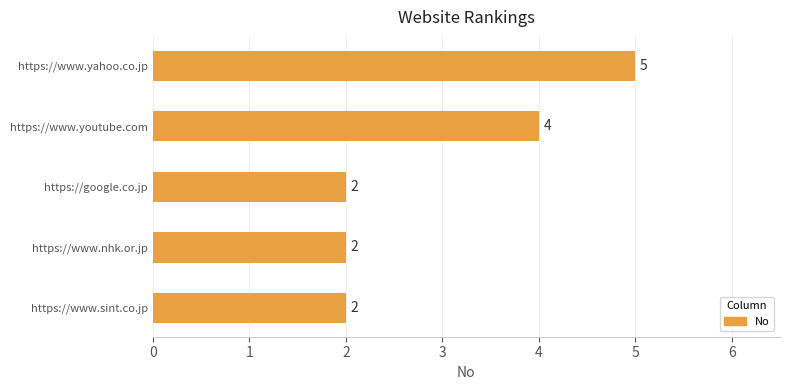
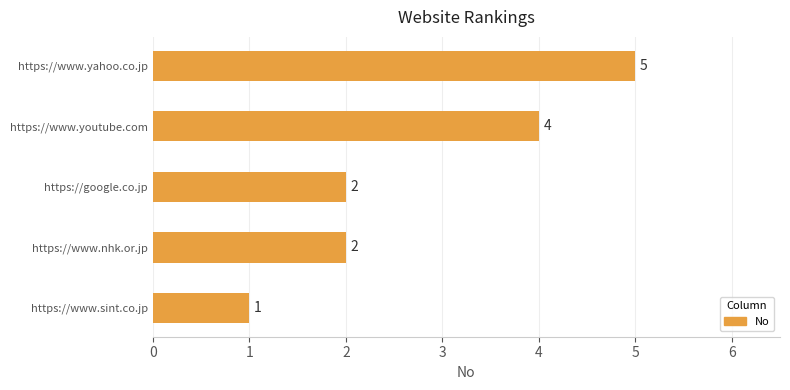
  {
    "https://www.yahoo.co.jp": 5,
    "https://www.youtube.com": 4,
    "https://google.co.jp": 2,
    "https://www.nhk.or.jp": 2,
-   "https://www.sint.co.jp": 2
+   "https://www.sint.co.jp": 1
  }
